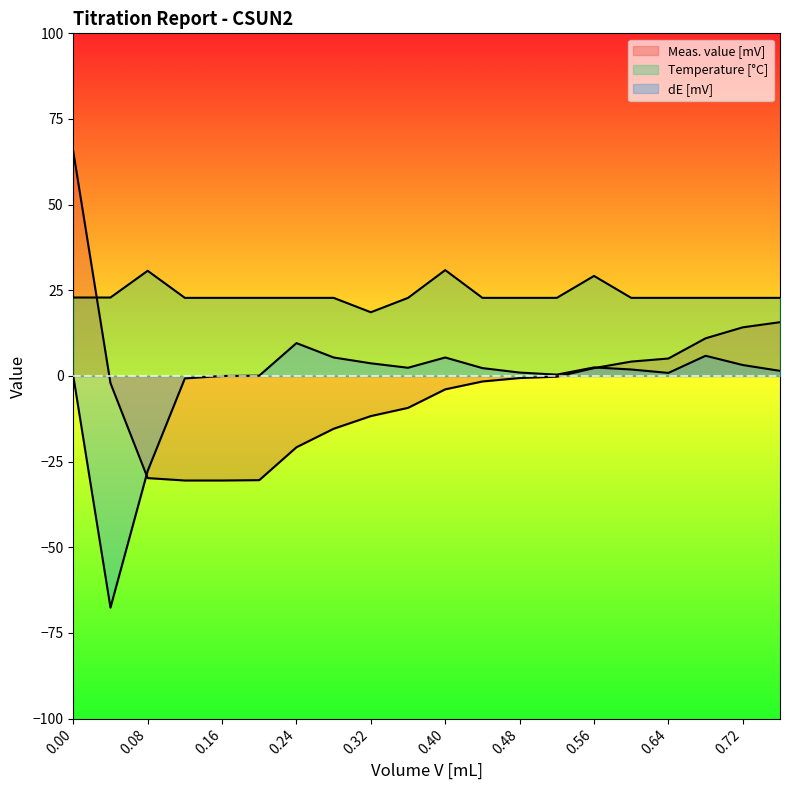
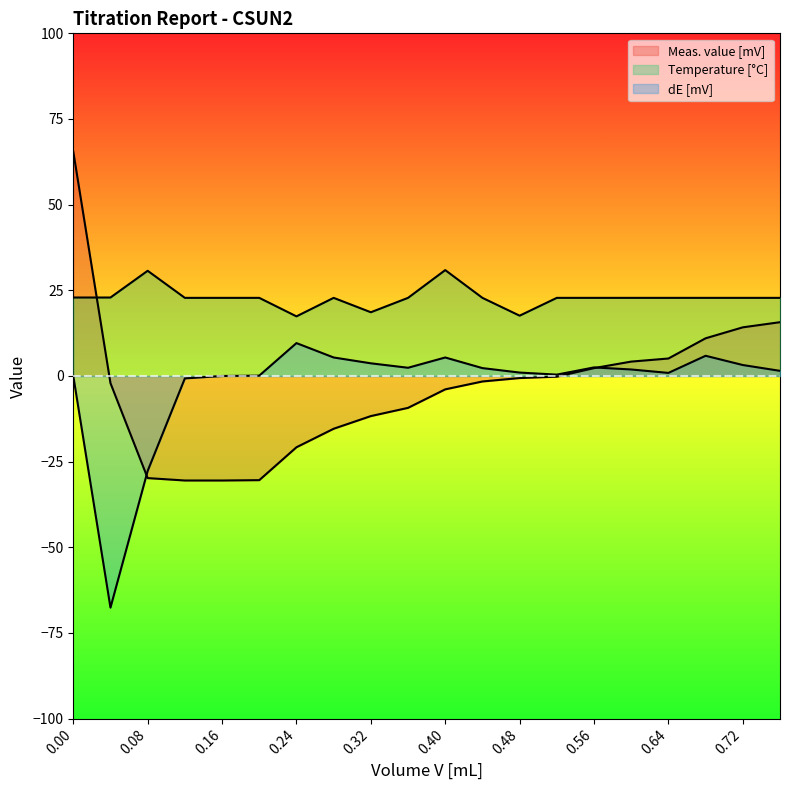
  {
    "Temperature [°C]": {
      "0.00": 23,
      "0.08": 31,
      "0.16": 23,
-     "0.24": 23,
+     "0.24": 17,
      "0.32": 19,
      "0.40": 31,
-     "0.48": 23,
-     "0.56": 29,
+     "0.48": 18,
+     "0.56": 23,
      "0.64": 23,
      "0.72": 23
    }
  }
